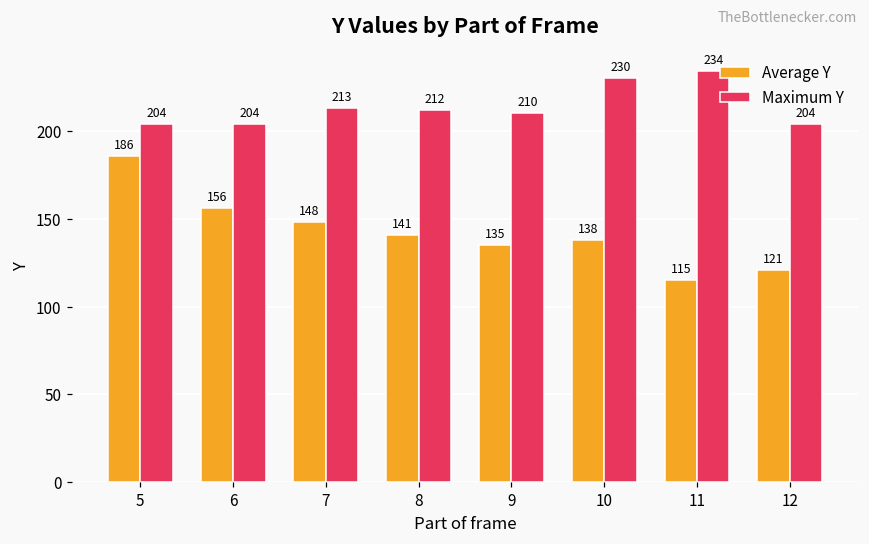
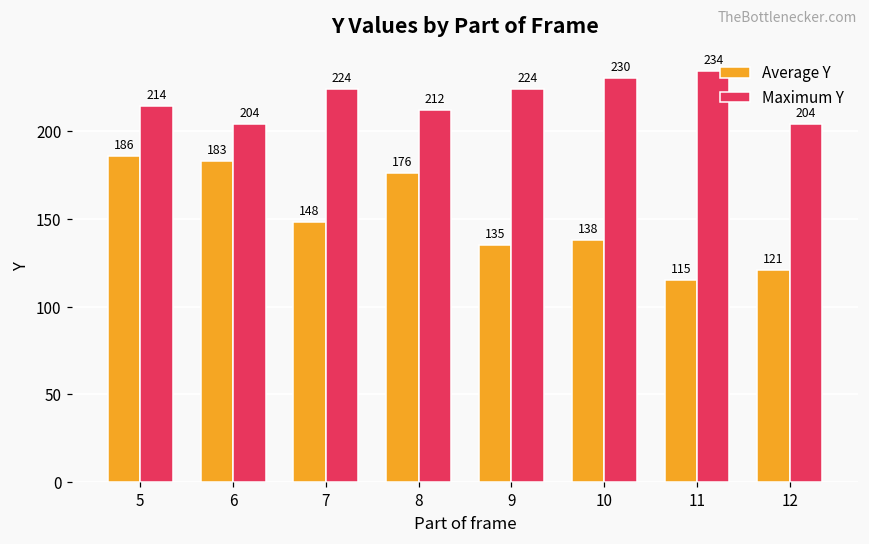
  {
    "Average Y": {
      "5": 186,
-     "6": 156,
+     "6": 183,
      "7": 148,
-     "8": 141,
+     "8": 176,
      "9": 135,
      "10": 138,
      "11": 115,
      "12": 121
    },
    "Maximum Y": {
-     "5": 204,
+     "5": 214,
      "6": 204,
-     "7": 213,
+     "7": 224,
      "8": 212,
-     "9": 210,
+     "9": 224,
      "10": 230,
      "11": 234,
      "12": 204
    }
  }
